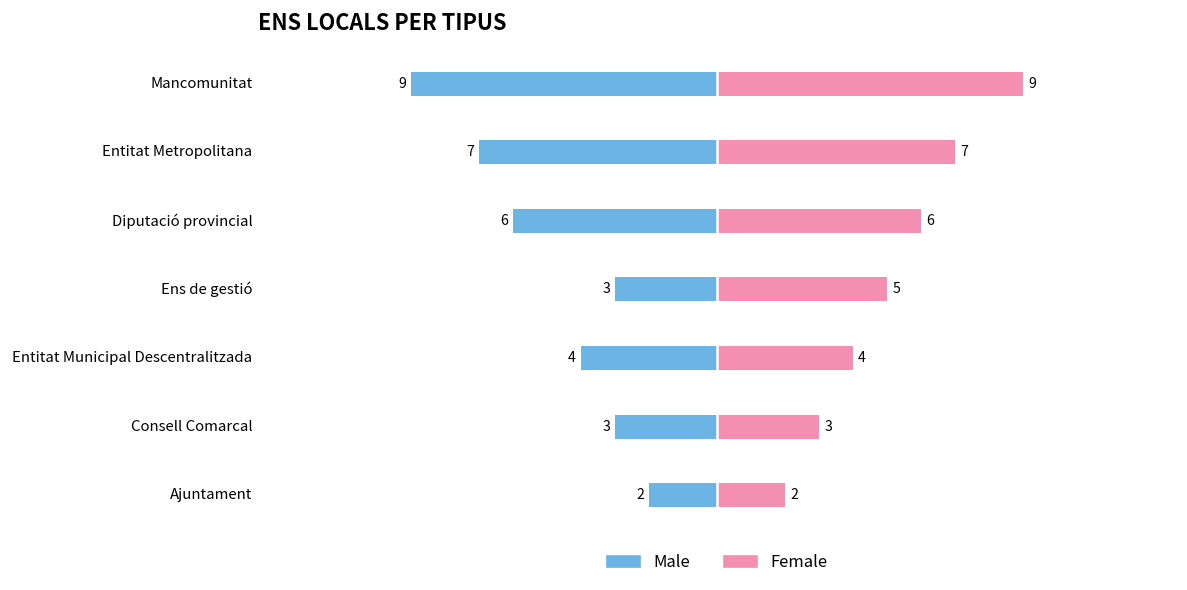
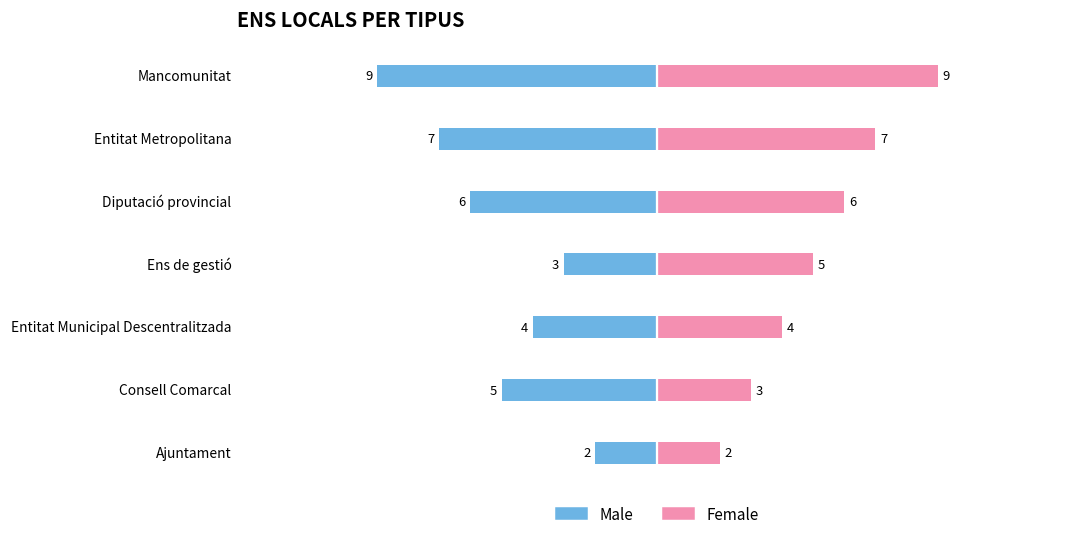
  {
    "Male": {
-     "Consell Comarcal": 3
+     "Consell Comarcal": 5
    },
    "Female": {
      "Mancomunitat": 9,
      "Entitat Metropolitana": 7,
      "Diputació provincial": 6,
      "Ens de gestió": 5,
      "Entitat Municipal Descentralitzada": 4,
      "Consell Comarcal": 3,
      "Ajuntament": 2
    }
  }
